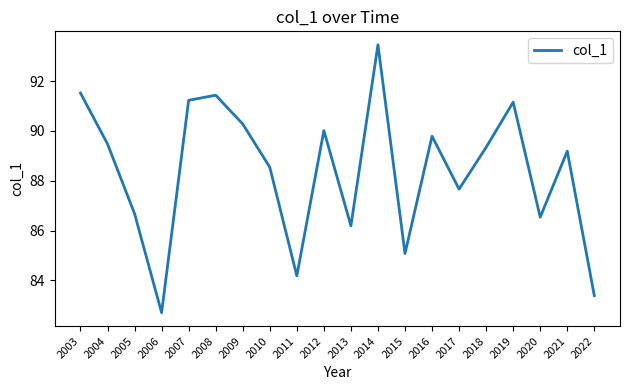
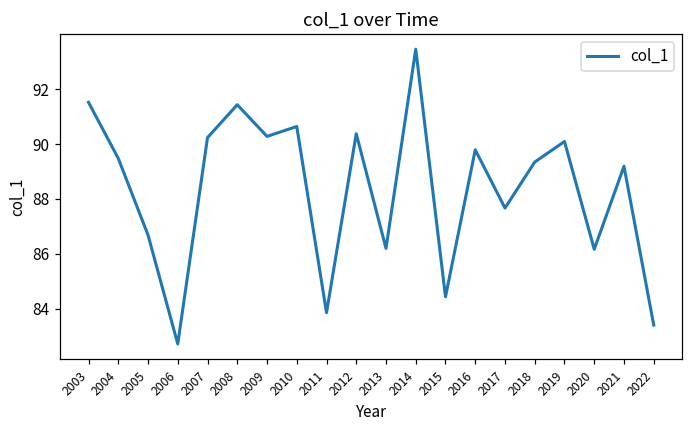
  {
    "2003": 91.5,
    "2004": 89.5,
    "2005": 86.7,
    "2006": 82.7,
-   "2007": 91.2,
+   "2007": 90.2,
    "2008": 91.4,
    "2009": 90.3,
-   "2010": 88.5,
-   "2011": 84.2,
-   "2012": 90.0,
+   "2010": 90.6,
+   "2011": 83.9,
+   "2012": 90.4,
    "2013": 86.2,
    "2014": 93.5,
-   "2015": 85.1,
+   "2015": 84.4,
    "2016": 89.8,
    "2017": 87.7,
    "2018": 89.3,
-   "2019": 91.2,
-   "2020": 86.5,
+   "2019": 90.1,
+   "2020": 86.2,
    "2021": 89.2,
    "2022": 83.4
  }
